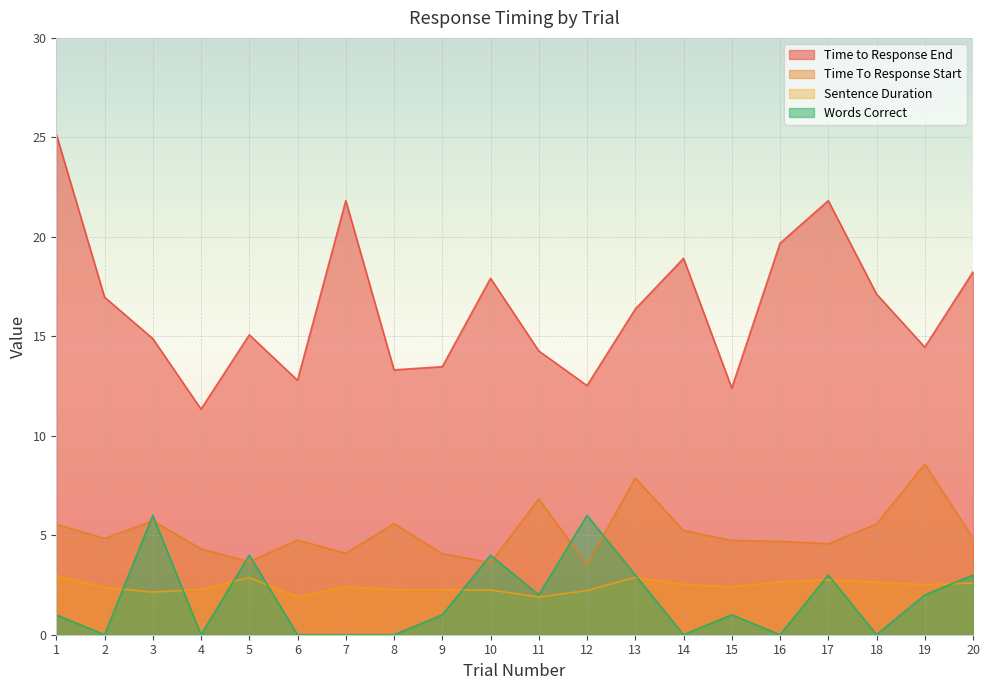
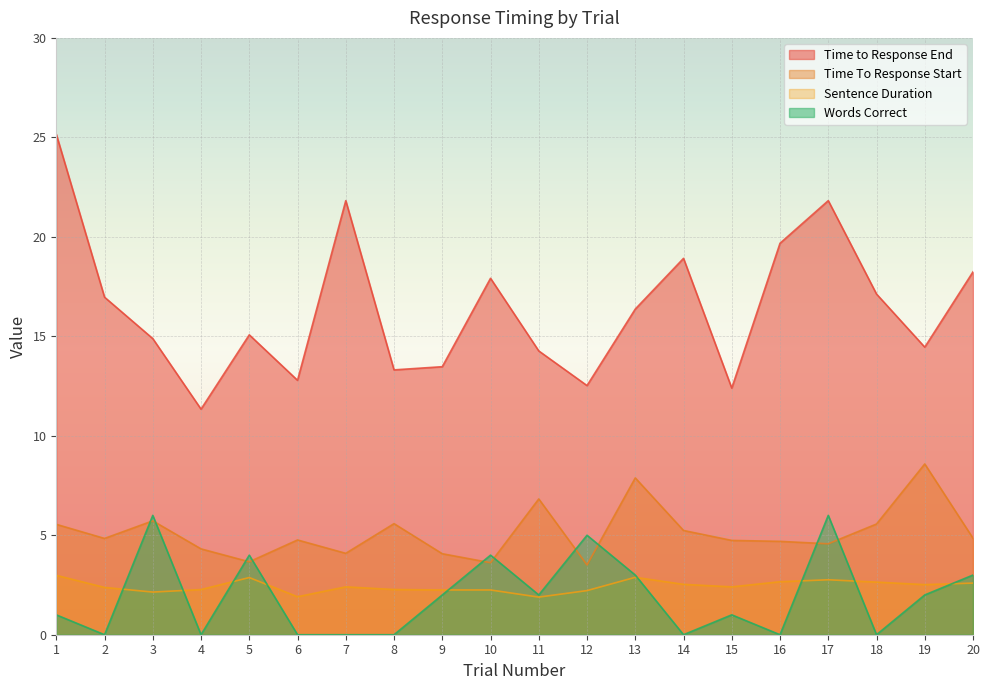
  {
    "Words Correct": {
      "1": 1,
      "2": 0,
      "3": 6,
      "4": 0,
      "5": 4,
      "6": 0,
      "7": 0,
      "8": 0,
-     "9": 1,
+     "9": 2,
      "10": 4,
-     "12": 6,
+     "12": 5,
      "14": 0,
      "15": 1,
      "16": 0,
-     "17": 3,
+     "17": 6,
      "18": 0,
      "19": 2,
      "20": 3
    }
  }
